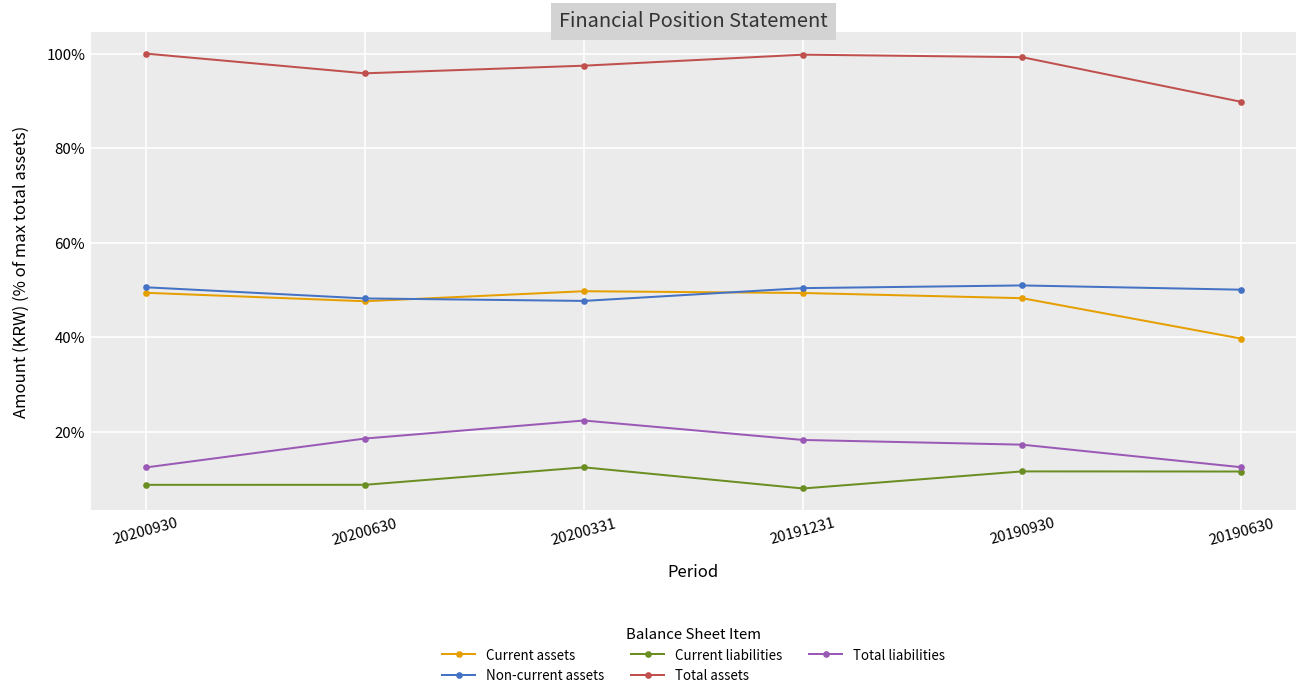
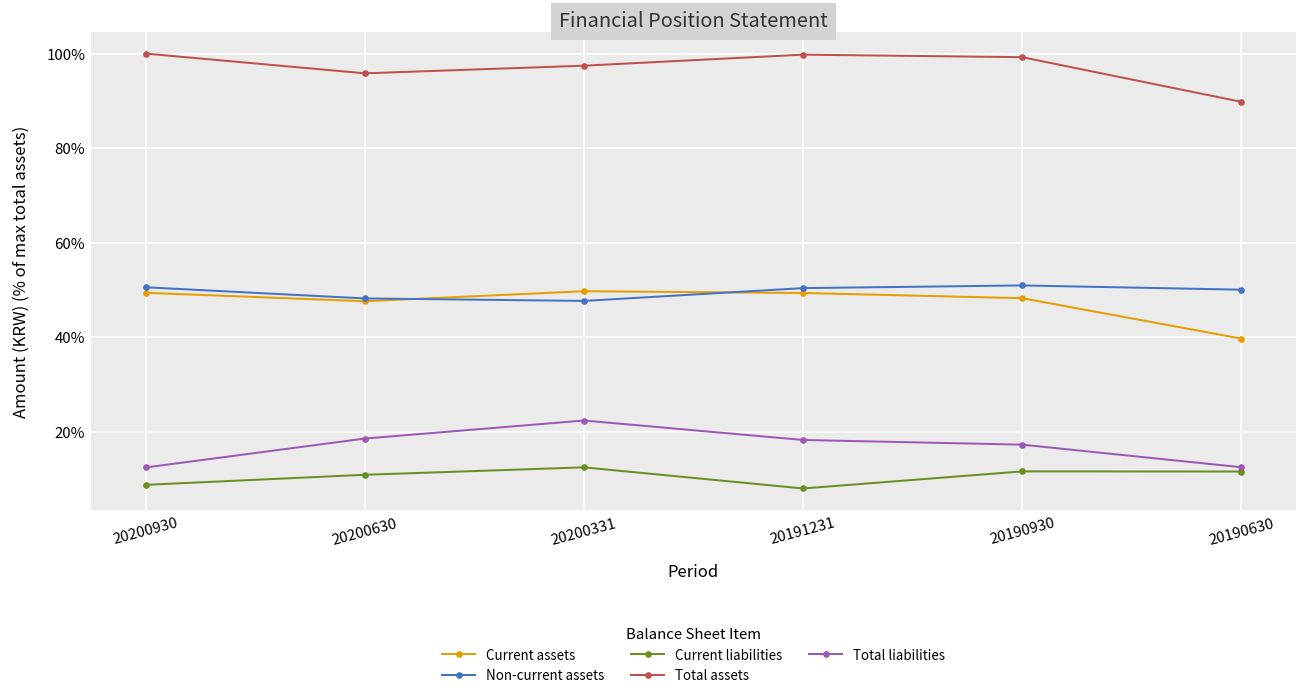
  {
    "Current assets": {
      "20200930": "49%",
      "20200331": "50%",
      "20191231": "49%",
      "20190930": "48%",
      "20190630": "40%"
    },
    "Non-current assets": {
      "20200930": "51%",
      "20200331": "48%",
      "20191231": "50%",
      "20190930": "51%",
      "20190630": "50%"
    },
    "Current liabilities": {
      "20200930": "9%",
-     "20200630": "9%",
+     "20200630": "11%",
      "20200331": "13%",
      "20191231": "8%",
      "20190930": "12%",
      "20190630": "12%"
    },
    "Total assets": {
      "20200930": "100%",
      "20200630": "96%",
      "20200331": "97%",
      "20191231": "100%",
      "20190930": "99%",
      "20190630": "90%"
    },
    "Total liabilities": {
      "20200930": "12%",
      "20200630": "19%",
      "20200331": "22%",
      "20191231": "18%",
      "20190930": "17%",
      "20190630": "13%"
    }
  }
